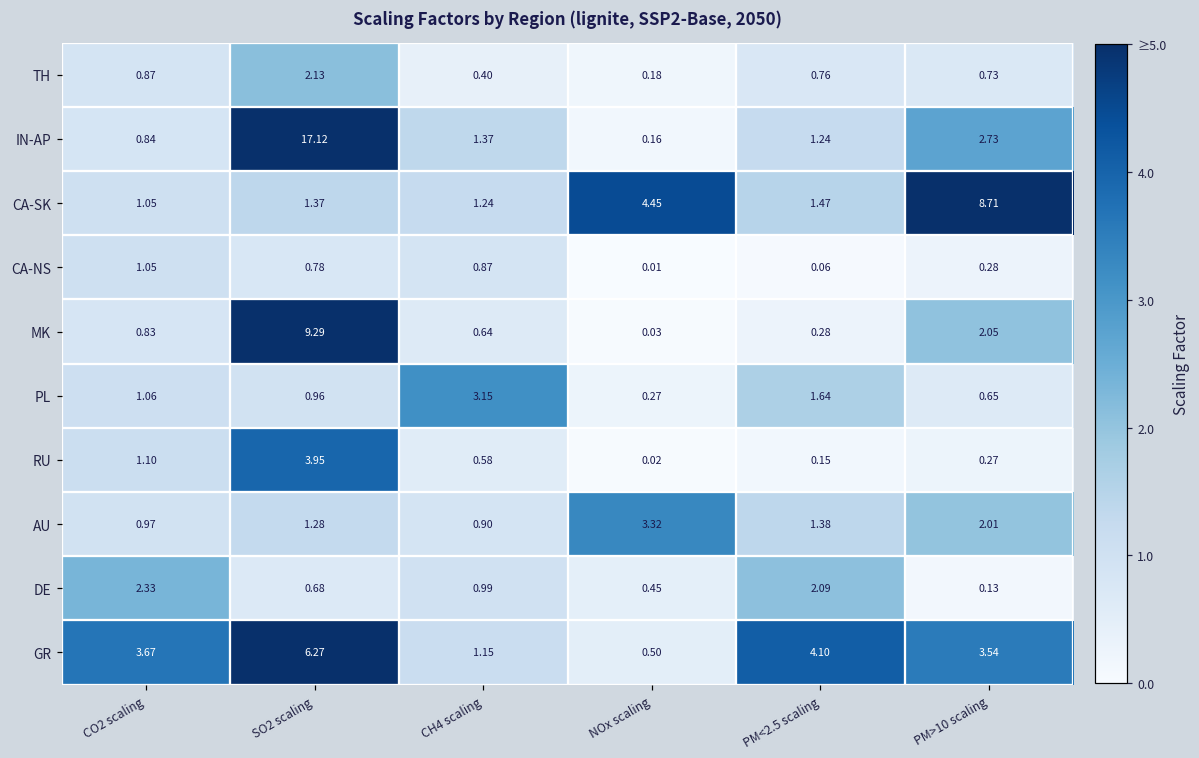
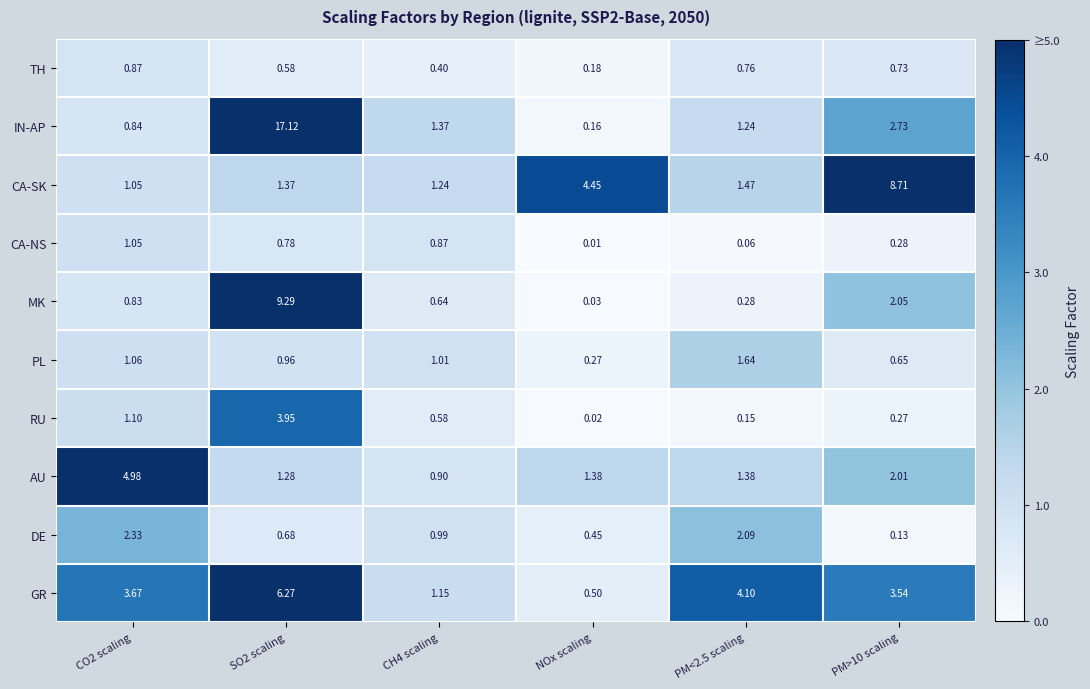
  {
    "TH": {
      "CO2 scaling": 0.87,
-     "SO2 scaling": 2.13,
+     "SO2 scaling": 0.58,
      "CH4 scaling": 0.40,
      "NOx scaling": 0.18,
      "PM<2.5 scaling": 0.76,
      "PM>10 scaling": 0.73
    },
    "IN-AP": {
      "CO2 scaling": 0.84,
      "SO2 scaling": 17.12,
      "CH4 scaling": 1.37,
      "NOx scaling": 0.16,
      "PM<2.5 scaling": 1.24,
      "PM>10 scaling": 2.73
    },
    "CA-SK": {
      "CO2 scaling": 1.05,
      "SO2 scaling": 1.37,
      "CH4 scaling": 1.24,
      "NOx scaling": 4.45,
      "PM<2.5 scaling": 1.47,
      "PM>10 scaling": 8.71
    },
    "CA-NS": {
      "CO2 scaling": 1.05,
      "SO2 scaling": 0.78,
      "CH4 scaling": 0.87,
      "NOx scaling": 0.01,
      "PM<2.5 scaling": 0.06,
      "PM>10 scaling": 0.28
    },
    "MK": {
      "CO2 scaling": 0.83,
      "SO2 scaling": 9.29,
      "CH4 scaling": 0.64,
      "NOx scaling": 0.03,
      "PM<2.5 scaling": 0.28,
      "PM>10 scaling": 2.05
    },
    "PL": {
      "CO2 scaling": 1.06,
      "SO2 scaling": 0.96,
-     "CH4 scaling": 3.15,
+     "CH4 scaling": 1.01,
      "NOx scaling": 0.27,
      "PM<2.5 scaling": 1.64,
      "PM>10 scaling": 0.65
    },
    "RU": {
      "CO2 scaling": 1.10,
      "SO2 scaling": 3.95,
      "CH4 scaling": 0.58,
      "NOx scaling": 0.02,
      "PM<2.5 scaling": 0.15,
      "PM>10 scaling": 0.27
    },
    "AU": {
-     "CO2 scaling": 0.97,
+     "CO2 scaling": 4.98,
      "SO2 scaling": 1.28,
      "CH4 scaling": 0.90,
-     "NOx scaling": 3.32,
+     "NOx scaling": 1.38,
      "PM<2.5 scaling": 1.38,
      "PM>10 scaling": 2.01
    },
    "DE": {
      "CO2 scaling": 2.33,
      "SO2 scaling": 0.68,
      "CH4 scaling": 0.99,
      "NOx scaling": 0.45,
      "PM<2.5 scaling": 2.09,
      "PM>10 scaling": 0.13
    },
    "GR": {
      "CO2 scaling": 3.67,
      "SO2 scaling": 6.27,
      "CH4 scaling": 1.15,
      "NOx scaling": 0.50,
      "PM<2.5 scaling": 4.10,
      "PM>10 scaling": 3.54
    }
  }
